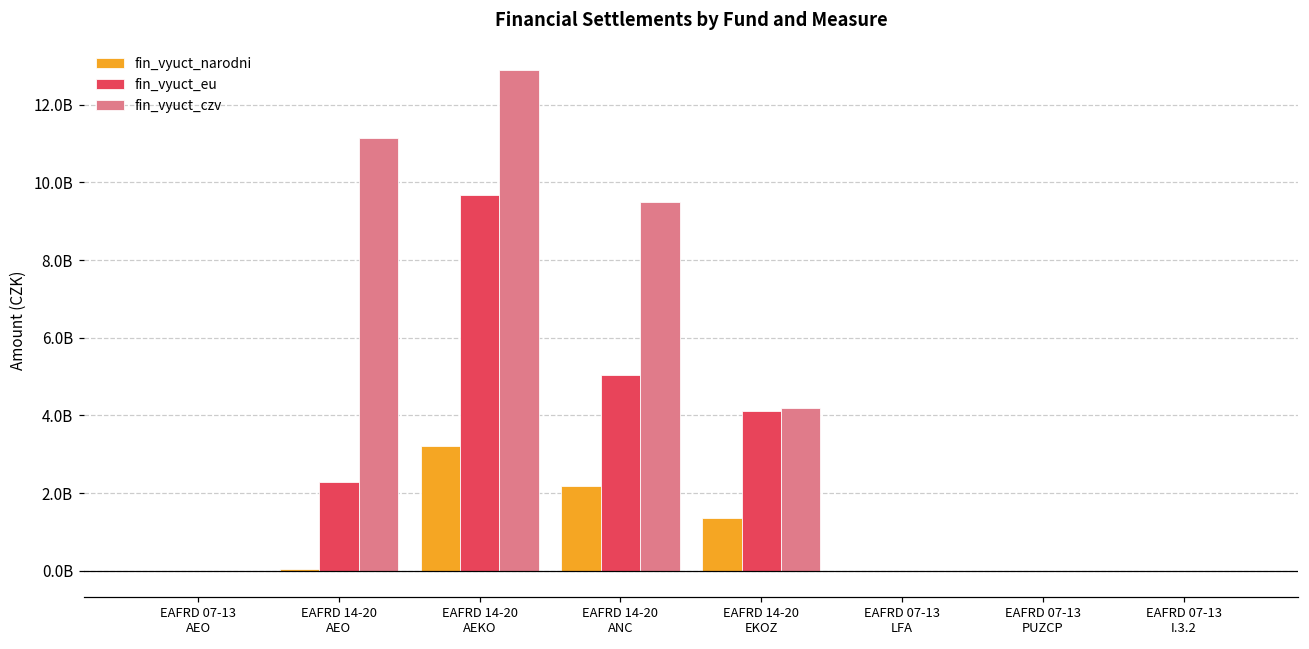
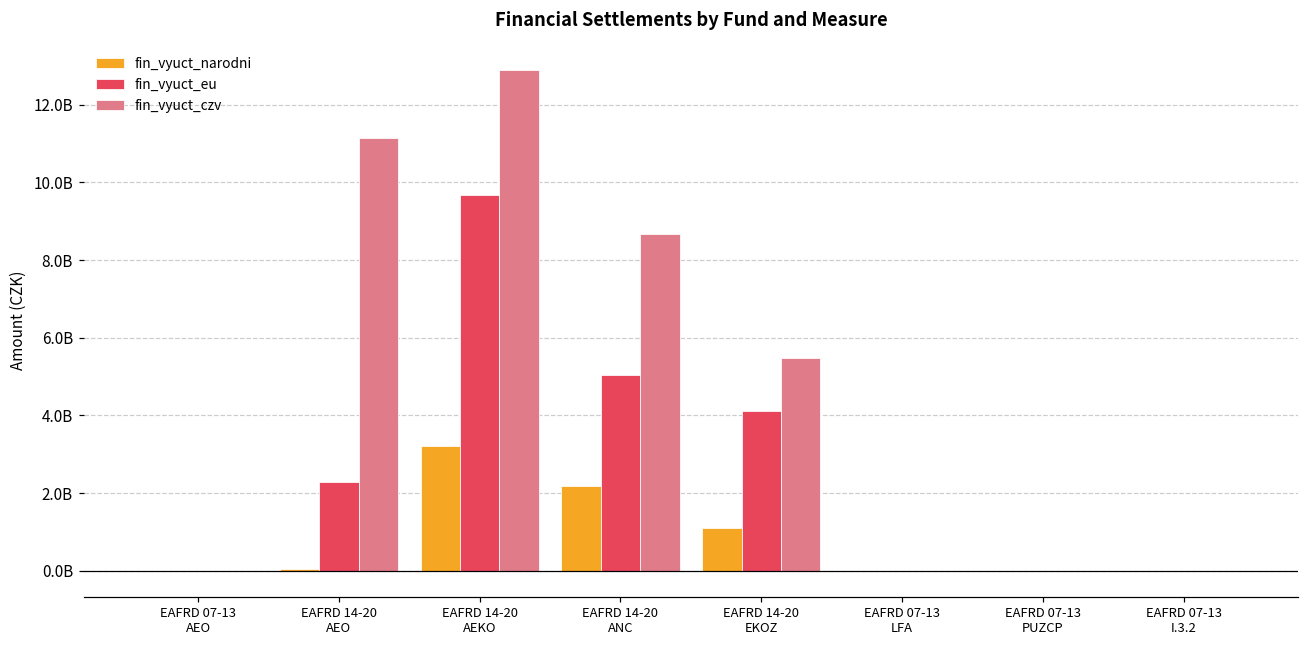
  {
    "fin_vyuct_narodni": {
      "EAFRD 14-20 AEKO": 3200000000,
      "EAFRD 14-20 ANC": 2200000000,
-     "EAFRD 14-20 EKOZ": 1400000000
+     "EAFRD 14-20 EKOZ": 1100000000
    },
    "fin_vyuct_eu": {
      "EAFRD 14-20 AEO": 2300000000,
      "EAFRD 14-20 AEKO": 9700000000,
      "EAFRD 14-20 ANC": 5000000000,
      "EAFRD 14-20 EKOZ": 4100000000
    },
    "fin_vyuct_czv": {
      "EAFRD 14-20 AEO": 11100000000,
      "EAFRD 14-20 AEKO": 12900000000,
-     "EAFRD 14-20 ANC": 9500000000,
-     "EAFRD 14-20 EKOZ": 4200000000
+     "EAFRD 14-20 ANC": 8700000000,
+     "EAFRD 14-20 EKOZ": 5500000000
    }
  }
